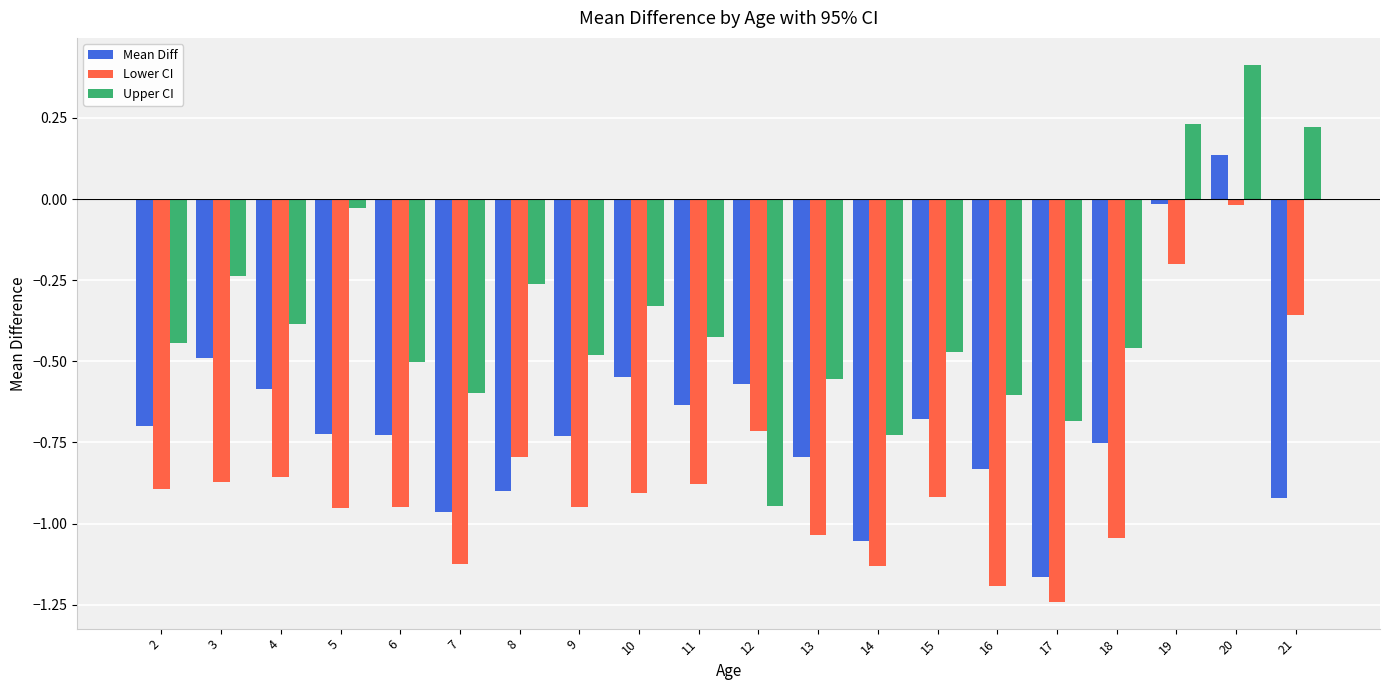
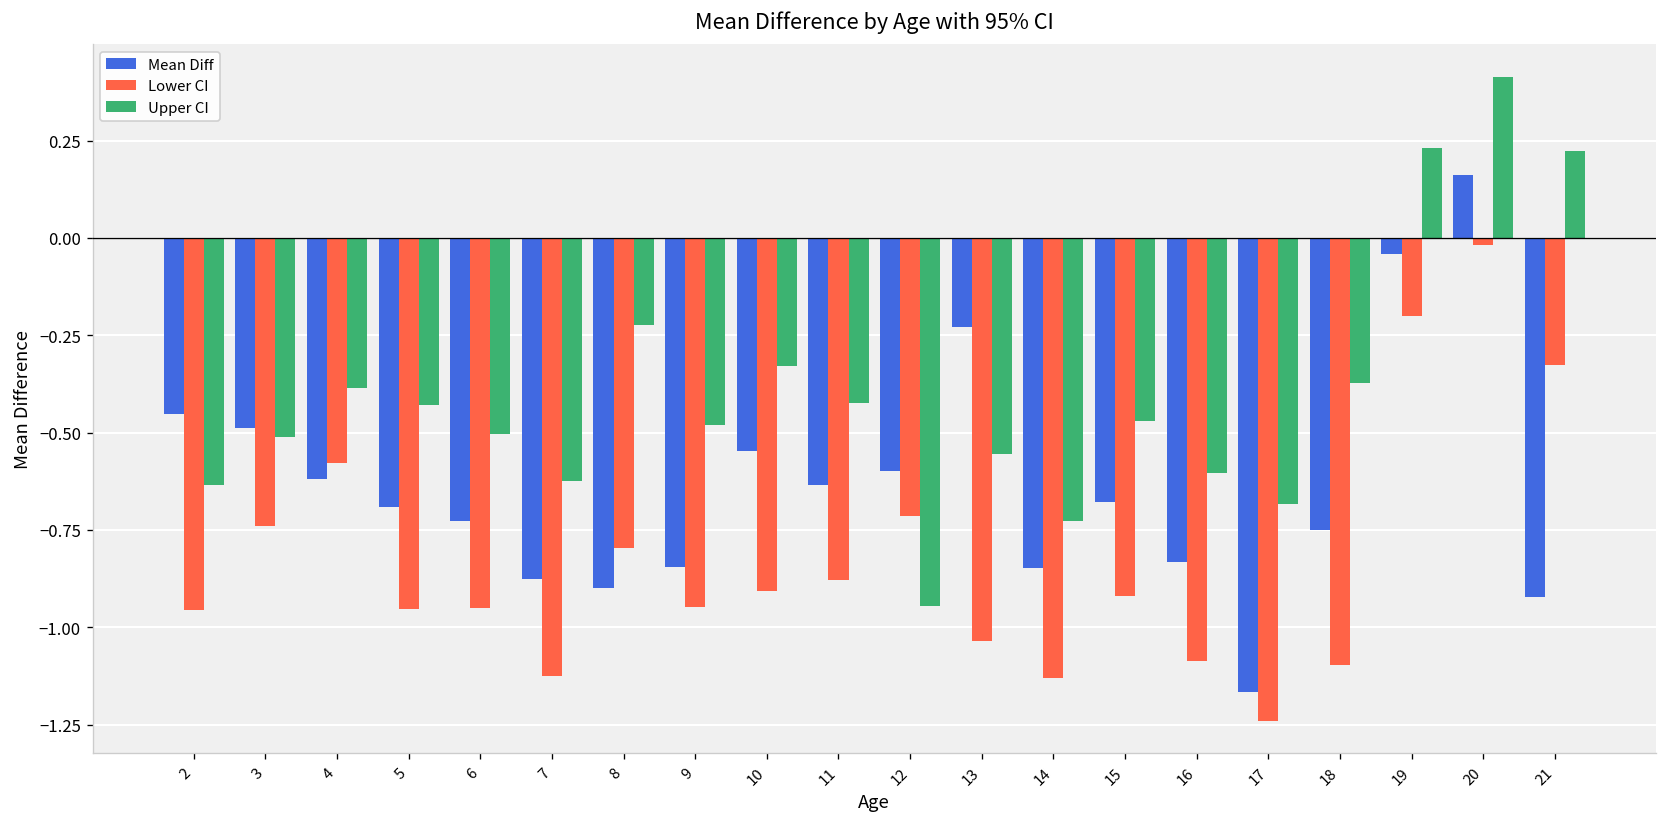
  {
    "Mean Diff": {
-     "2": -0.70,
+     "2": -0.45,
      "3": -0.49,
-     "4": -0.59,
-     "5": -0.72,
+     "4": -0.62,
+     "5": -0.69,
      "6": -0.73,
-     "7": -0.96,
+     "7": -0.88,
      "8": -0.90,
-     "9": -0.73,
+     "9": -0.84,
      "10": -0.55,
      "11": -0.64,
-     "12": -0.57,
-     "13": -0.80,
-     "14": -1.05,
+     "12": -0.60,
+     "13": -0.23,
+     "14": -0.85,
      "15": -0.68,
      "16": -0.83,
      "17": -1.17,
      "18": -0.75,
-     "19": -0.01,
-     "20": 0.14,
+     "19": -0.04,
+     "20": 0.16,
      "21": -0.92
    },
    "Lower CI": {
-     "2": -0.89,
-     "3": -0.87,
-     "4": -0.86,
+     "2": -0.96,
+     "3": -0.74,
+     "4": -0.58,
      "5": -0.95,
      "6": -0.95,
      "7": -1.13,
      "8": -0.80,
      "9": -0.95,
      "10": -0.91,
      "11": -0.88,
      "12": -0.71,
      "13": -1.04,
      "14": -1.13,
      "15": -0.92,
-     "16": -1.19,
+     "16": -1.09,
      "17": -1.24,
-     "18": -1.04,
+     "18": -1.10,
      "19": -0.20,
      "20": -0.02,
-     "21": -0.36
+     "21": -0.33
    },
    "Upper CI": {
-     "2": -0.44,
-     "3": -0.24,
+     "2": -0.64,
+     "3": -0.51,
      "4": -0.38,
-     "5": -0.03,
+     "5": -0.43,
      "6": -0.50,
-     "7": -0.60,
-     "8": -0.26,
+     "7": -0.63,
+     "8": -0.22,
      "9": -0.48,
      "10": -0.33,
      "11": -0.42,
      "12": -0.95,
      "13": -0.56,
      "14": -0.73,
      "15": -0.47,
      "16": -0.60,
      "17": -0.68,
-     "18": -0.46,
+     "18": -0.37,
      "19": 0.23,
      "20": 0.41,
      "21": 0.22
    }
  }
